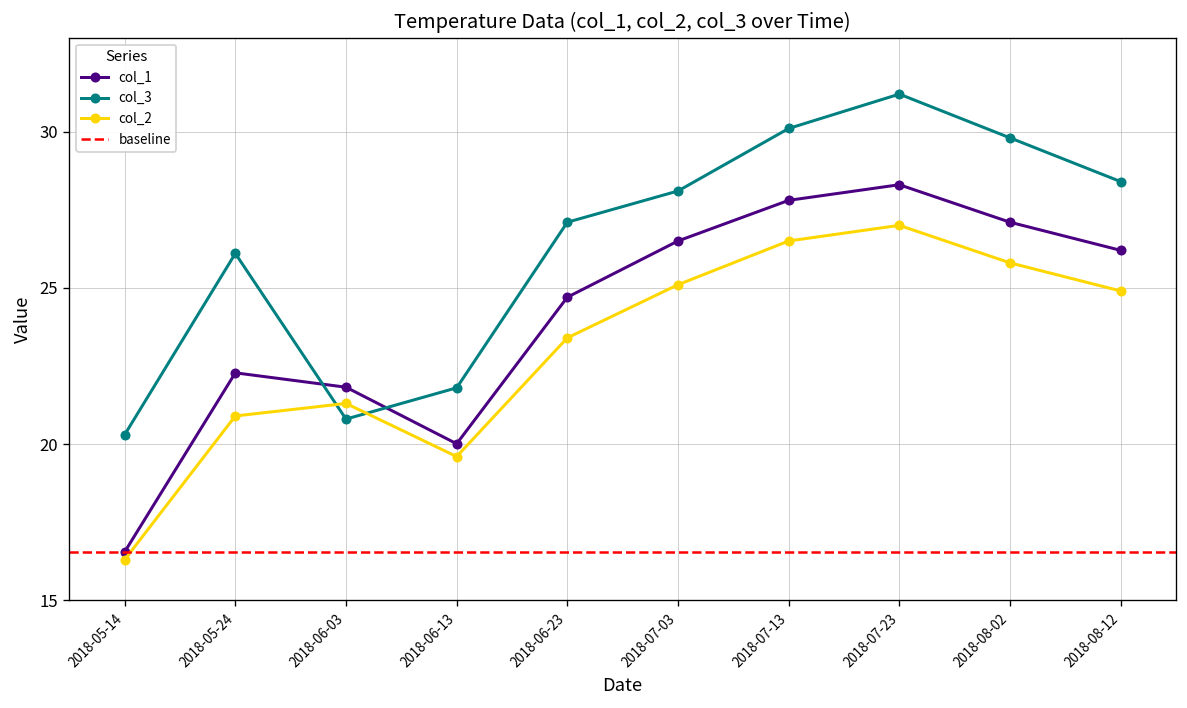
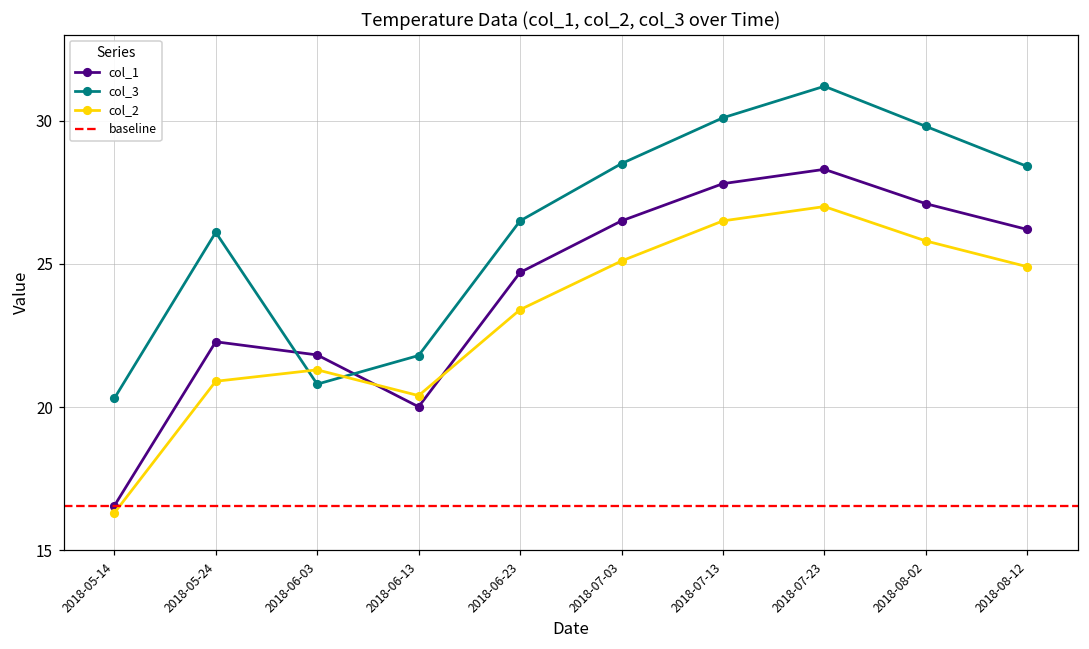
  {
    "col_1": {
      "2018-05-14": 16.6,
      "2018-05-24": 22.3,
      "2018-06-03": 21.8,
      "2018-06-13": 20.0,
      "2018-06-23": 24.7,
      "2018-07-03": 26.5,
      "2018-07-13": 27.8,
      "2018-07-23": 28.3,
      "2018-08-02": 27.1,
      "2018-08-12": 26.2
    },
    "col_3": {
      "2018-05-14": 20.3,
      "2018-05-24": 26.1,
      "2018-06-03": 20.8,
      "2018-06-13": 21.8,
-     "2018-06-23": 27.1,
-     "2018-07-03": 28.1,
+     "2018-06-23": 26.5,
+     "2018-07-03": 28.5,
      "2018-07-13": 30.1,
      "2018-07-23": 31.2,
      "2018-08-02": 29.8,
      "2018-08-12": 28.4
    },
    "col_2": {
      "2018-05-14": 16.3,
      "2018-05-24": 20.9,
      "2018-06-03": 21.3,
-     "2018-06-13": 19.6,
+     "2018-06-13": 20.4,
      "2018-06-23": 23.4,
      "2018-07-03": 25.1,
      "2018-07-13": 26.5,
      "2018-07-23": 27.0,
      "2018-08-02": 25.8,
      "2018-08-12": 24.9
    }
  }
